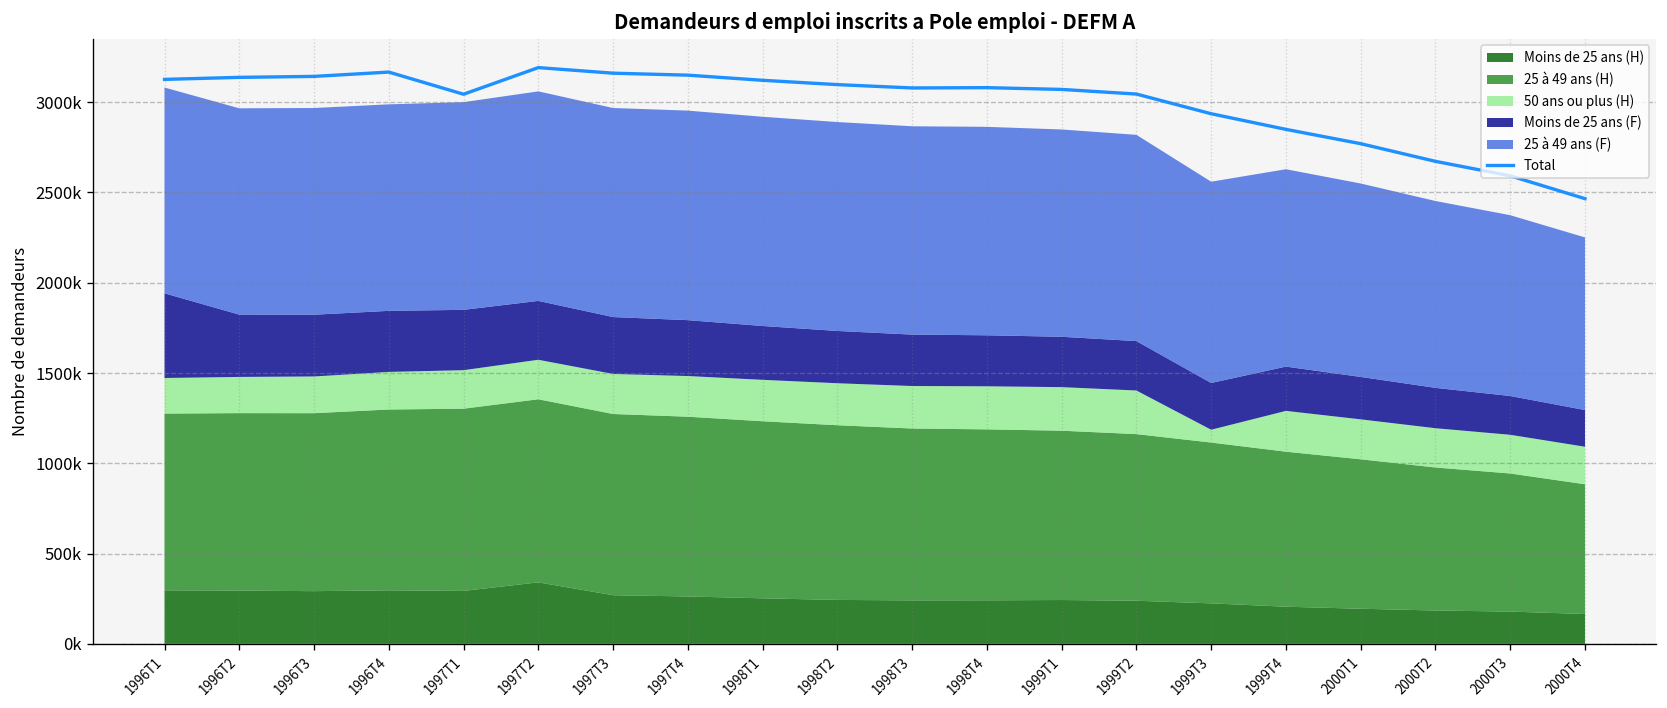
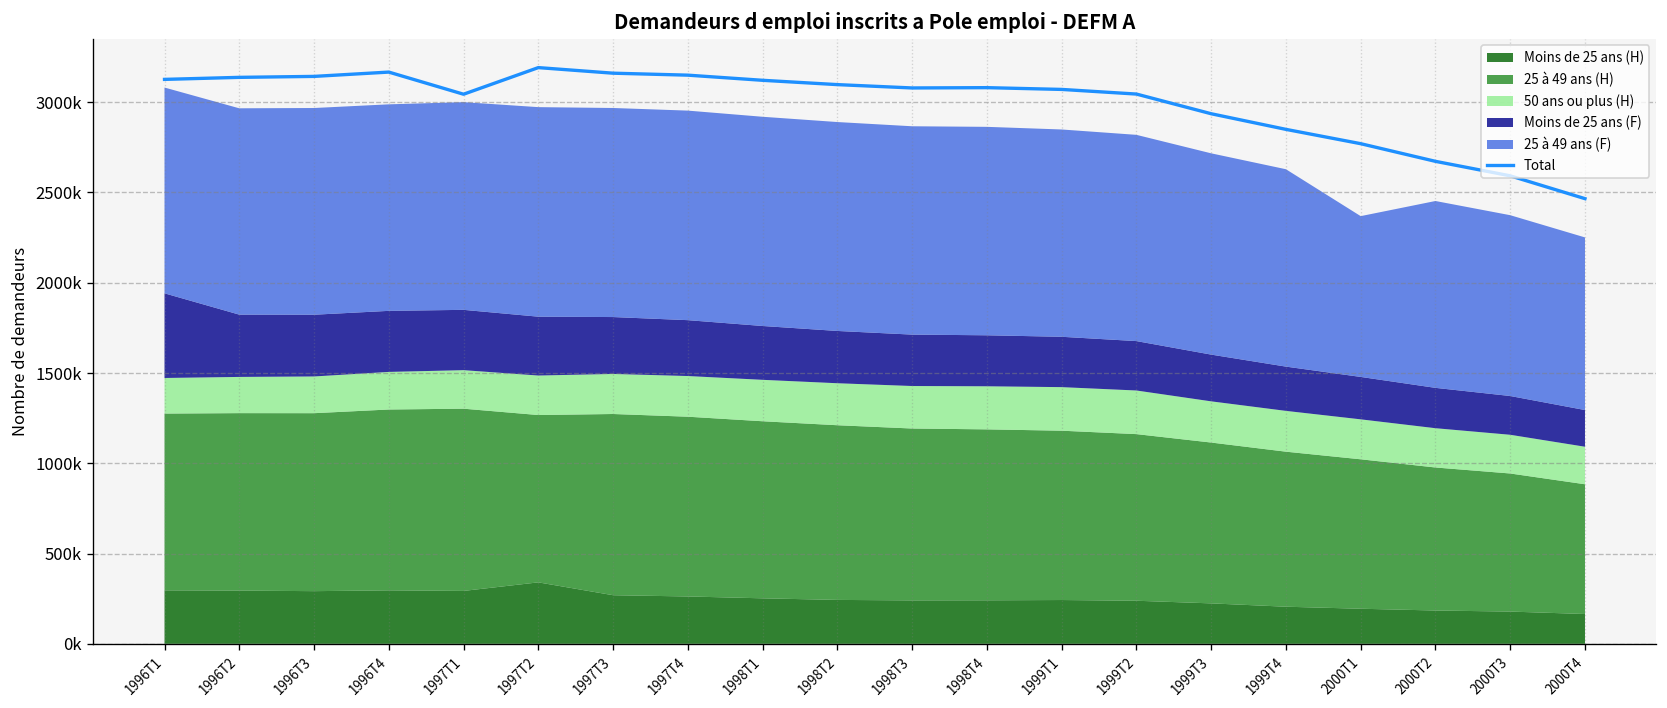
  {
    "Total": {
      "1996T1": 3130000,
      "1996T2": 3140000,
      "1996T3": 3140000,
      "1996T4": 3170000,
      "1997T1": 3040000,
      "1997T2": 3190000,
      "1997T3": 3160000,
      "1997T4": 3150000,
      "1998T1": 3120000,
      "1998T2": 3100000,
      "1998T3": 3080000,
      "1998T4": 3080000,
      "1999T1": 3070000,
      "1999T2": 3050000,
      "1999T3": 2940000,
      "1999T4": 2850000,
      "2000T1": 2770000,
      "2000T2": 2670000,
      "2000T3": 2590000,
      "2000T4": 2470000
    },
    "Moins de 25 ans (H)": {
      "1996T1": 300000,
      "1996T2": 290000,
      "1996T3": 290000,
      "1996T4": 300000,
      "1997T1": 290000,
      "1997T2": 340000,
      "1997T3": 270000,
      "1997T4": 260000,
      "1998T1": 250000,
      "1998T2": 240000,
      "1998T3": 240000,
      "1998T4": 240000,
      "1999T1": 240000,
      "1999T2": 240000,
      "1999T3": 220000,
      "1999T4": 210000,
      "2000T1": 190000,
      "2000T2": 180000,
      "2000T3": 180000,
      "2000T4": 170000
    },
    "25 à 49 ans (H)": {
      "1996T1": 980000,
      "1996T2": 980000,
      "1996T3": 990000,
      "1996T4": 1000000,
      "1997T1": 1010000,
-     "1997T2": 1010000,
+     "1997T2": 930000,
      "1997T3": 1000000,
      "1997T4": 1000000,
      "1998T1": 980000,
      "1998T2": 970000,
      "1998T3": 950000,
      "1998T4": 950000,
      "1999T1": 940000,
      "1999T2": 920000,
      "1999T3": 890000,
      "1999T4": 860000,
      "2000T1": 830000,
      "2000T2": 790000,
      "2000T3": 760000,
      "2000T4": 720000
    },
    "50 ans ou plus (H)": {
      "1996T1": 200000,
      "1996T2": 200000,
      "1996T3": 200000,
      "1996T4": 210000,
      "1997T1": 210000,
      "1997T2": 220000,
      "1997T3": 220000,
      "1997T4": 230000,
      "1998T1": 230000,
      "1998T2": 230000,
      "1998T3": 240000,
      "1998T4": 240000,
      "1999T1": 240000,
      "1999T2": 240000,
-     "1999T3": 70000,
+     "1999T3": 230000,
      "1999T4": 230000,
      "2000T1": 220000,
      "2000T2": 220000,
      "2000T3": 210000,
      "2000T4": 210000
    },
    "Moins de 25 ans (F)": {
      "1996T1": 470000,
      "1996T2": 350000,
      "1996T3": 340000,
      "1996T4": 340000,
      "1997T1": 330000,
      "1997T2": 330000,
      "1997T3": 320000,
      "1997T4": 310000,
      "1998T1": 300000,
      "1998T2": 290000,
      "1998T3": 280000,
      "1998T4": 280000,
      "1999T1": 280000,
      "1999T2": 270000,
      "1999T3": 260000,
      "1999T4": 250000,
      "2000T1": 240000,
      "2000T2": 220000,
      "2000T3": 210000,
      "2000T4": 200000
    },
    "25 à 49 ans (F)": {
      "1996T1": 1140000,
      "1996T2": 1140000,
      "1996T3": 1150000,
      "1996T4": 1140000,
      "1997T1": 1150000,
      "1997T2": 1160000,
      "1997T3": 1160000,
      "1997T4": 1160000,
      "1998T1": 1160000,
      "1998T2": 1160000,
      "1998T3": 1150000,
      "1998T4": 1150000,
      "1999T1": 1150000,
      "1999T2": 1140000,
      "1999T3": 1110000,
      "1999T4": 1090000,
-     "2000T1": 1070000,
+     "2000T1": 890000,
      "2000T2": 1040000,
      "2000T3": 1000000,
      "2000T4": 960000
    }
  }
